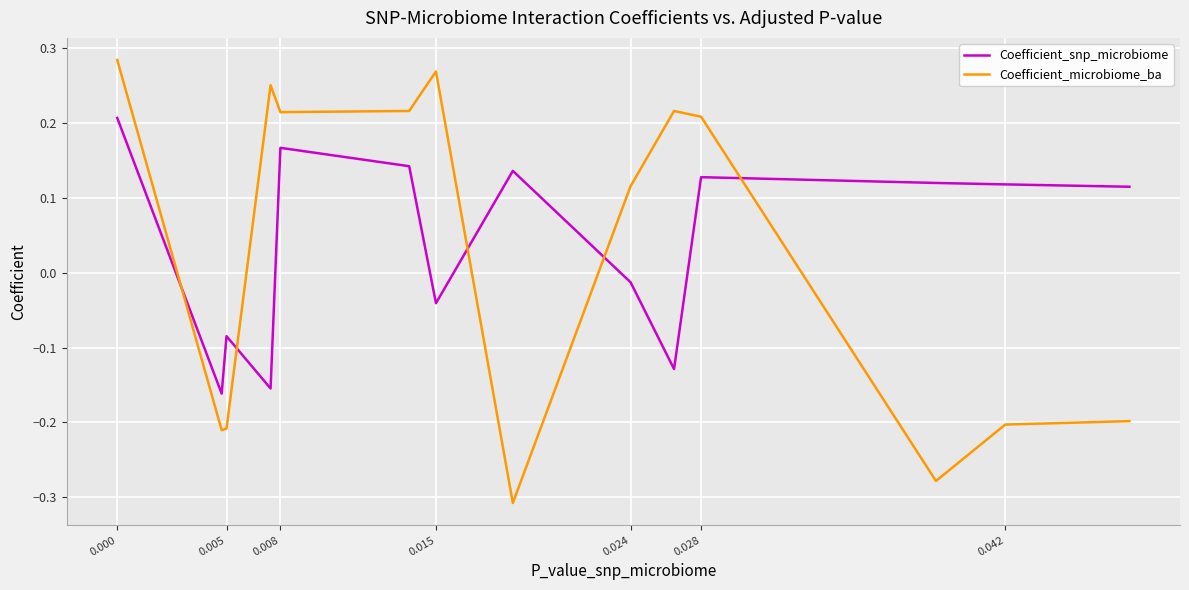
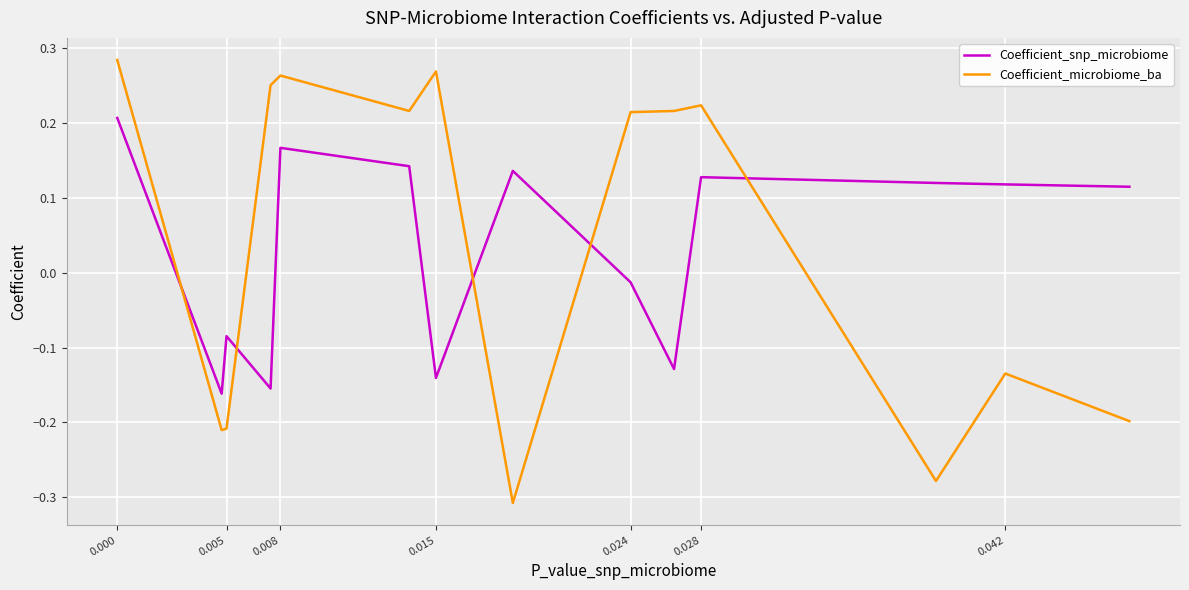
  {
    "Coefficient_snp_microbiome": {
      "0.000": 0.21,
      "0.005": -0.08,
      "0.008": 0.17,
-     "0.015": -0.04,
+     "0.015": -0.14,
      "0.024": -0.01,
      "0.028": 0.13,
      "0.042": 0.12
    },
    "Coefficient_microbiome_ba": {
      "0.000": 0.28,
      "0.005": -0.21,
-     "0.008": 0.21,
+     "0.008": 0.26,
      "0.015": 0.27,
-     "0.024": 0.12,
-     "0.028": 0.21,
-     "0.042": -0.20
+     "0.024": 0.21,
+     "0.028": 0.22,
+     "0.042": -0.13
    }
  }
